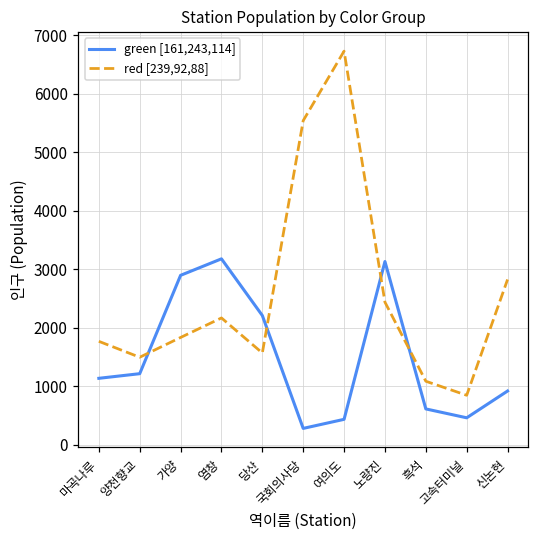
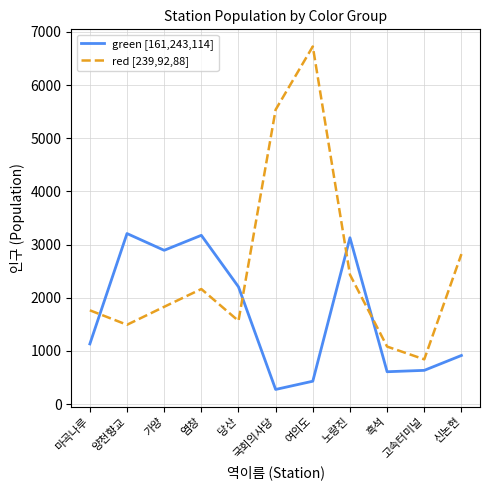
  {
    "green [161,243,114]": {
      "마곡나루": 1100,
-     "양천향교": 1200,
+     "양천향교": 3200,
      "가양": 2900,
      "염창": 3200,
      "당산": 2200,
      "국회의사당": 300,
      "여의도": 400,
      "노량진": 3100,
      "흑석": 600,
-     "고속터미널": 500,
+     "고속터미널": 600,
      "신논현": 900
    },
    "red [239,92,88]": {
      "마곡나루": 1800,
      "양천향교": 1500,
      "가양": 1800,
      "염창": 2200,
      "당산": 1600,
      "국회의사당": 5500,
      "여의도": 6700,
      "노량진": 2400,
      "흑석": 1100,
      "고속터미널": 800,
      "신논현": 2800
    }
  }
